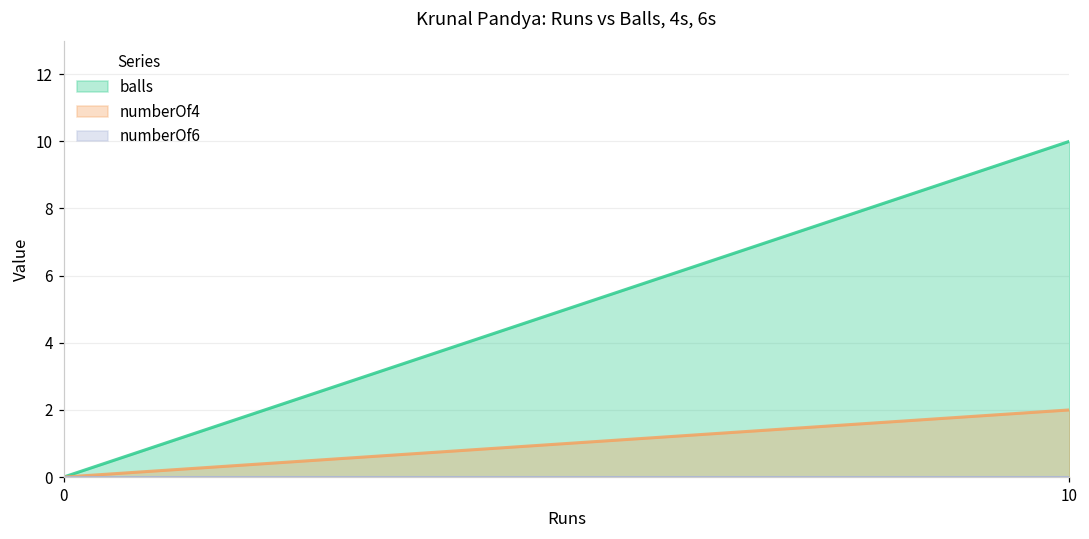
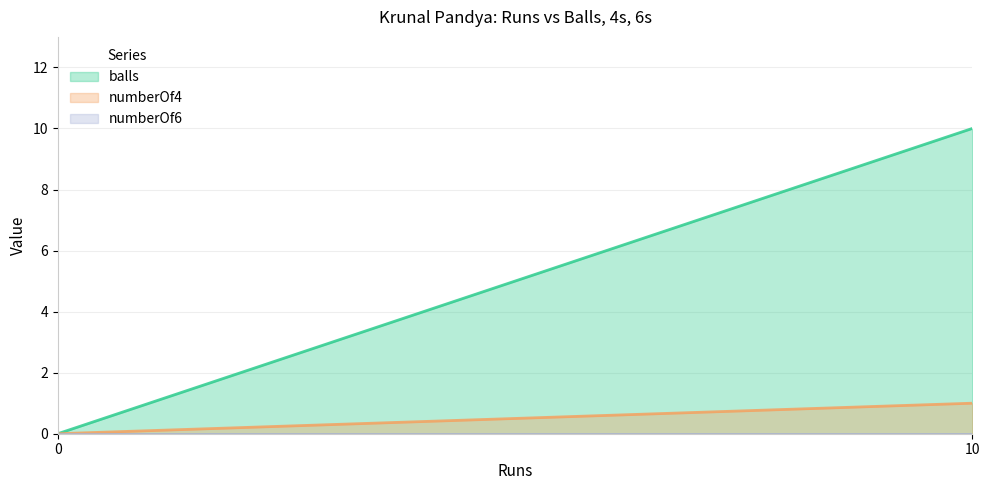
  {
    "balls": {
      "10": 10
    },
    "numberOf4": {
-     "10": 2
+     "10": 1
    },
    "numberOf6": {
      "10": 0
    }
  }
